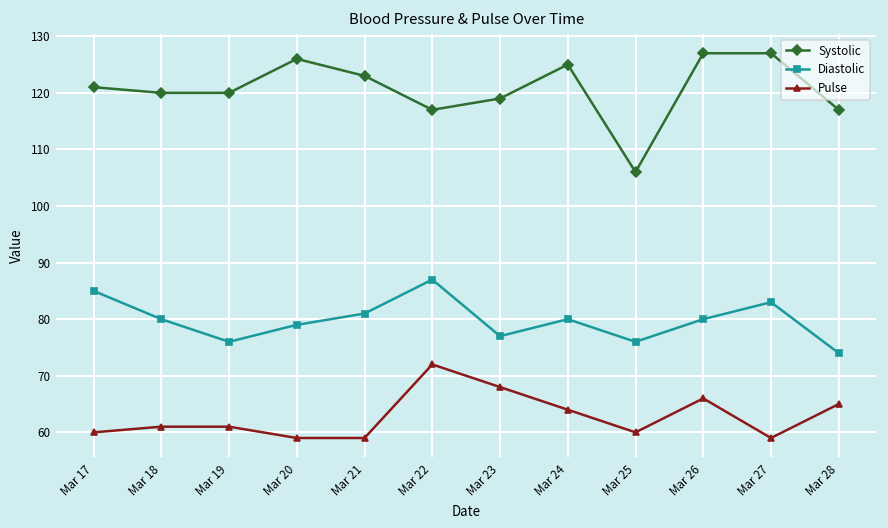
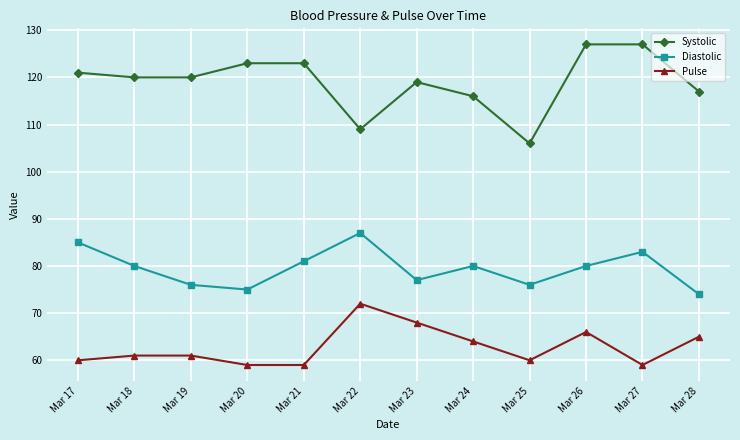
  {
    "Systolic": {
      "Mar 17": 121,
      "Mar 18": 120,
      "Mar 19": 120,
-     "Mar 20": 126,
+     "Mar 20": 123,
      "Mar 21": 123,
-     "Mar 22": 117,
+     "Mar 22": 109,
      "Mar 23": 119,
-     "Mar 24": 125,
+     "Mar 24": 116,
      "Mar 25": 106,
      "Mar 26": 127,
      "Mar 27": 127,
      "Mar 28": 117
    },
    "Diastolic": {
      "Mar 17": 85,
      "Mar 18": 80,
      "Mar 19": 76,
-     "Mar 20": 79,
+     "Mar 20": 75,
      "Mar 21": 81,
      "Mar 22": 87,
      "Mar 23": 77,
      "Mar 24": 80,
      "Mar 25": 76,
      "Mar 26": 80,
      "Mar 27": 83,
      "Mar 28": 74
    },
    "Pulse": {
      "Mar 17": 60,
      "Mar 18": 61,
      "Mar 19": 61,
      "Mar 20": 59,
      "Mar 21": 59,
      "Mar 22": 72,
      "Mar 23": 68,
      "Mar 24": 64,
      "Mar 25": 60,
      "Mar 26": 66,
      "Mar 27": 59,
      "Mar 28": 65
    }
  }
